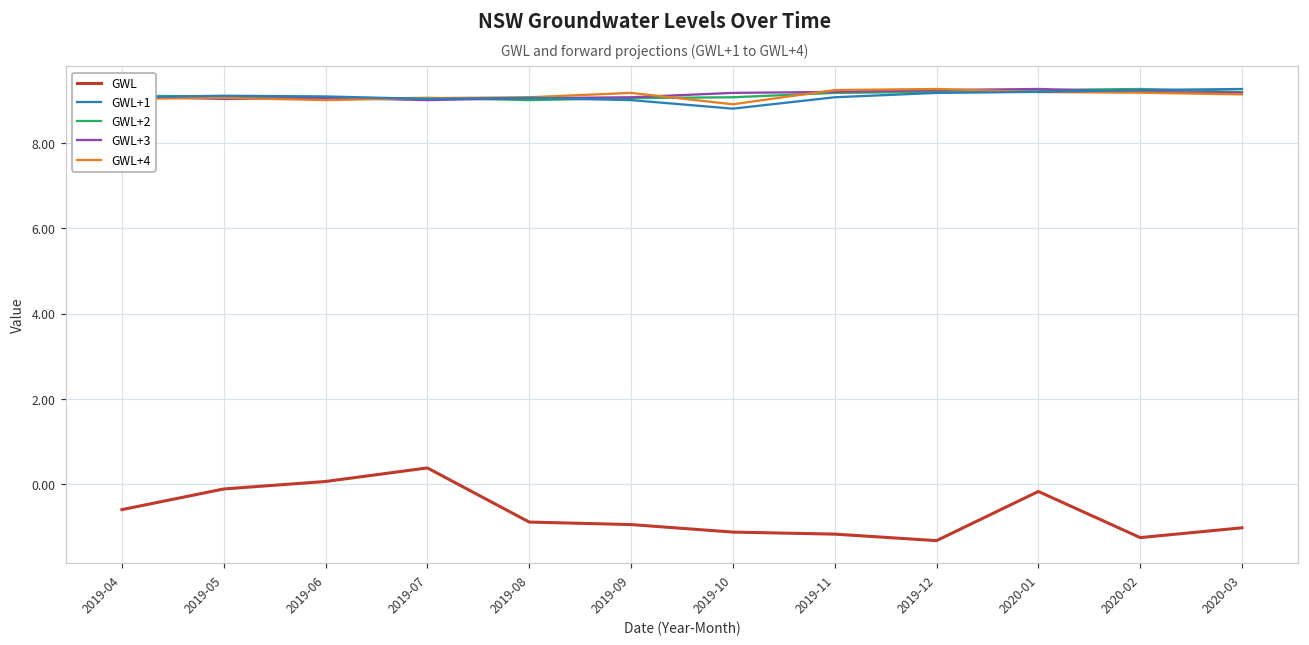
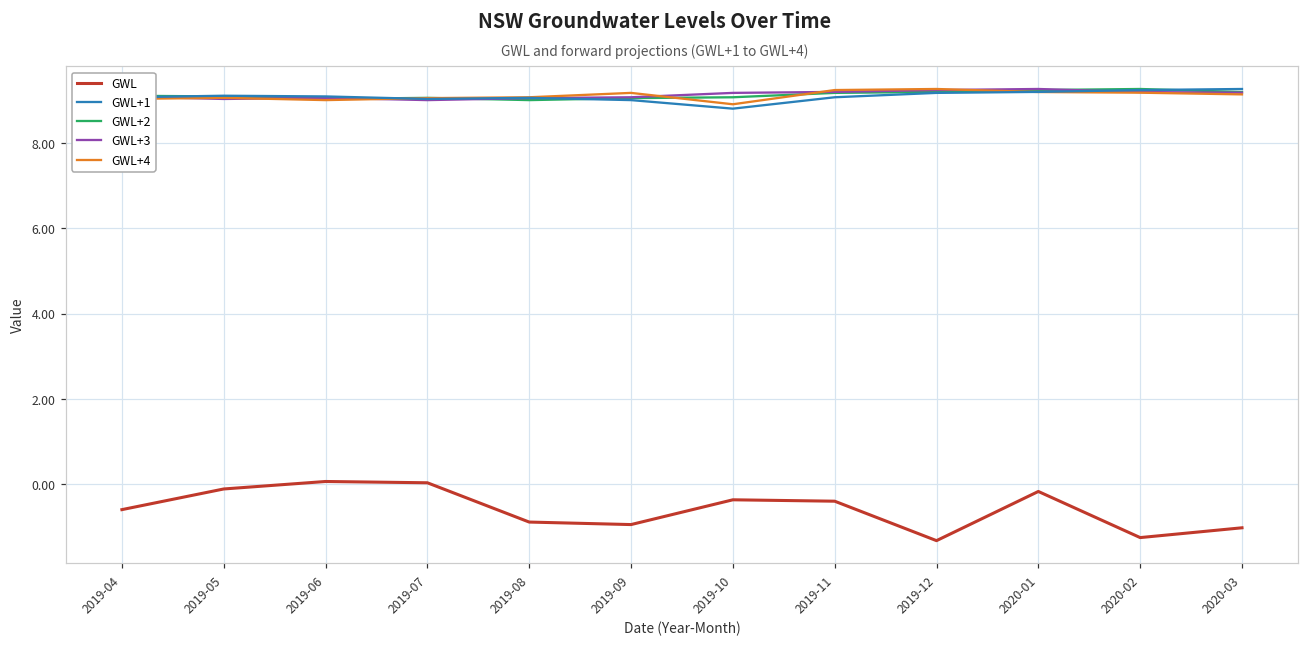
  {
    "GWL": {
      "2019-04": -0.6,
      "2019-05": -0.1,
      "2019-06": 0.1,
-     "2019-07": 0.4,
+     "2019-07": 0.0,
      "2019-08": -0.9,
      "2019-09": -0.9,
-     "2019-10": -1.1,
-     "2019-11": -1.2,
+     "2019-10": -0.4,
+     "2019-11": -0.4,
      "2019-12": -1.3,
      "2020-01": -0.2,
      "2020-02": -1.2,
      "2020-03": -1.0
    },
    "GWL+1": {
      "2019-10": 8.8,
      "2019-11": 9.1,
      "2020-03": 9.3
    },
    "GWL+2": {
      "2019-10": 9.1
    },
    "GWL+3": {
      "2019-10": 9.2
    },
    "GWL+4": {
      "2019-09": 9.2,
      "2019-10": 8.9
    }
  }
